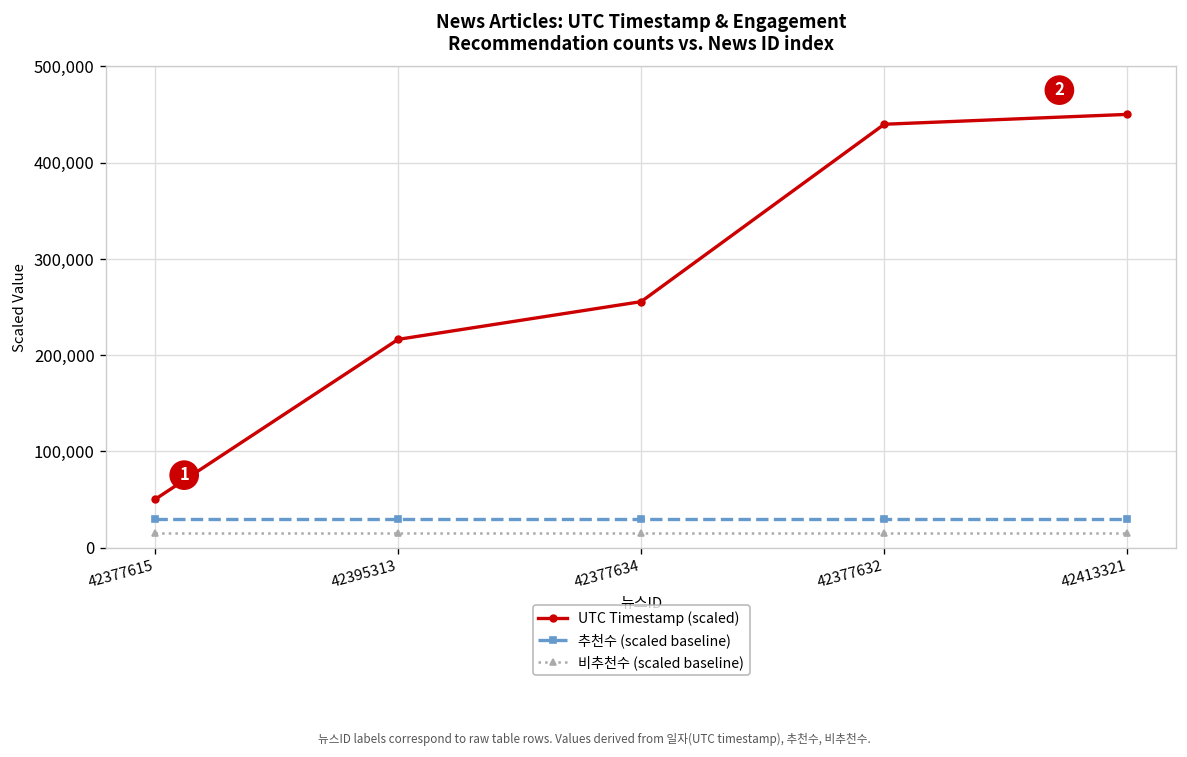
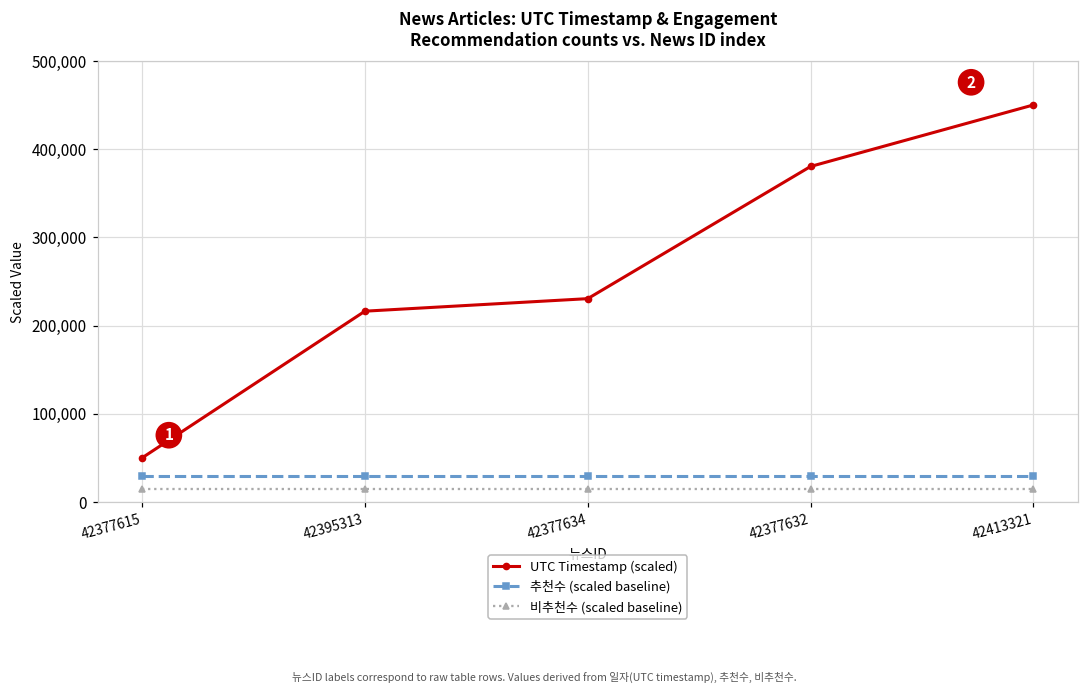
  {
    "UTC Timestamp (scaled)": {
      "42395313": "220,000",
-     "42377634": "260,000",
-     "42377632": "440,000",
+     "42377634": "230,000",
+     "42377632": "380,000",
      "42413321": "450,000"
    },
    "추천수 (scaled baseline)": {
      "42377615": "30,000",
      "42395313": "30,000",
      "42377634": "30,000",
      "42377632": "30,000",
      "42413321": "30,000"
    },
    "비추천수 (scaled baseline)": {
      "42377615": "20,000",
      "42395313": "20,000",
      "42377634": "20,000",
      "42377632": "20,000",
      "42413321": "20,000"
    }
  }
